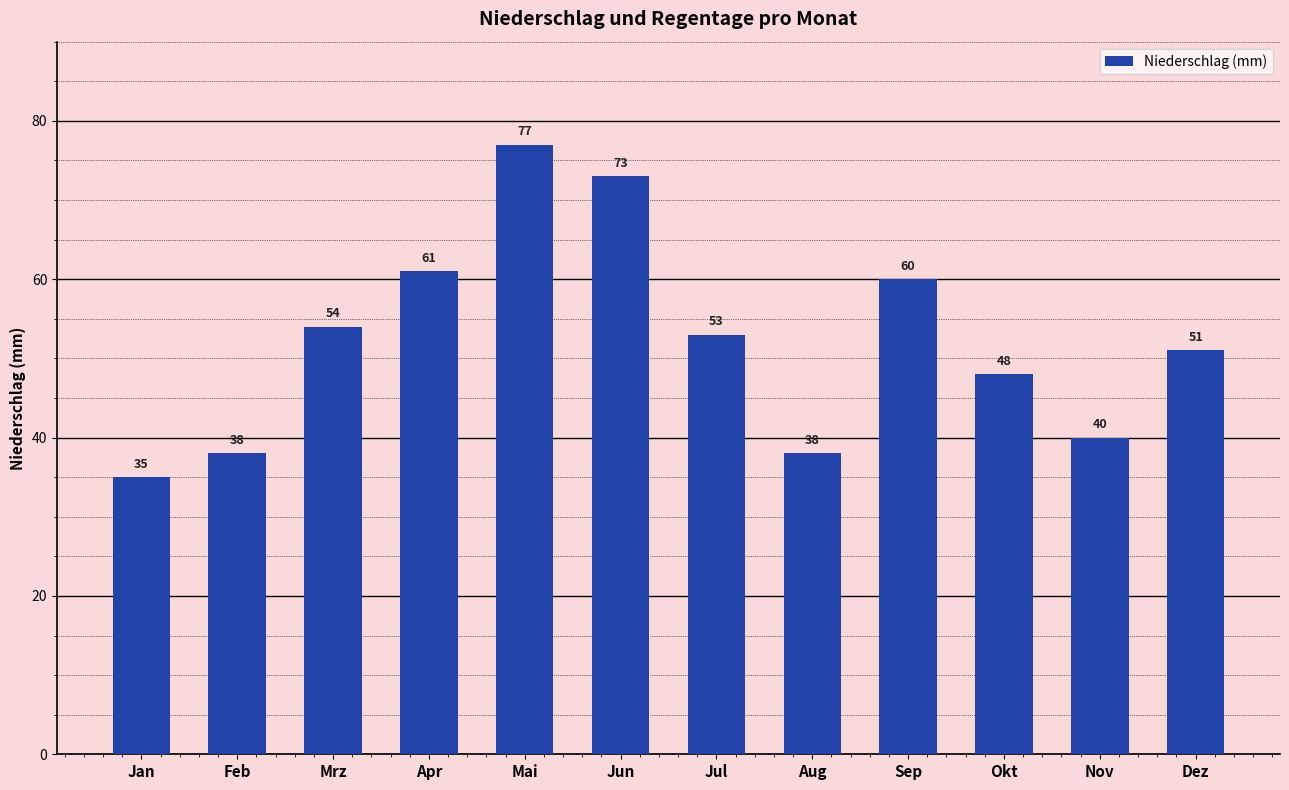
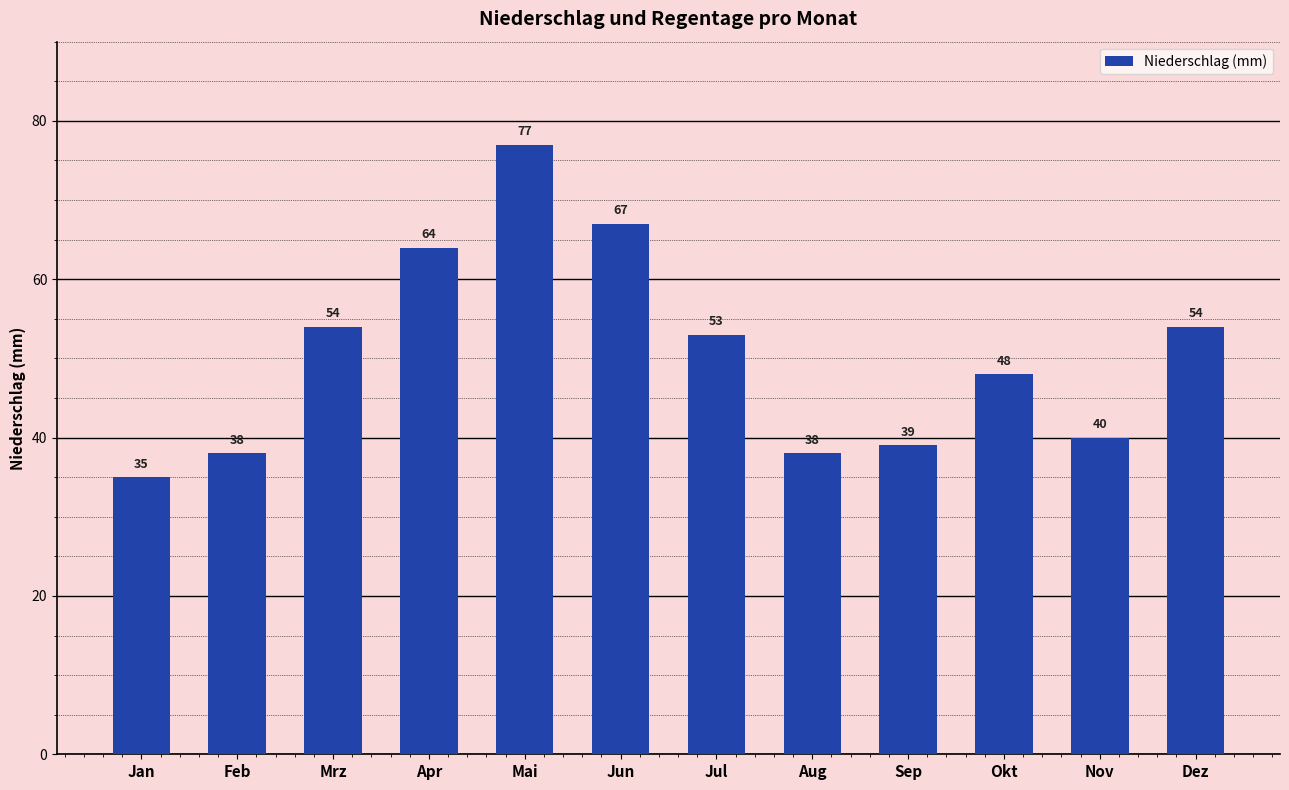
  {
    "Jan": 35,
    "Feb": 38,
    "Mrz": 54,
-   "Apr": 61,
+   "Apr": 64,
    "Mai": 77,
-   "Jun": 73,
+   "Jun": 67,
    "Jul": 53,
    "Aug": 38,
-   "Sep": 60,
+   "Sep": 39,
    "Okt": 48,
    "Nov": 40,
-   "Dez": 51
+   "Dez": 54
  }
